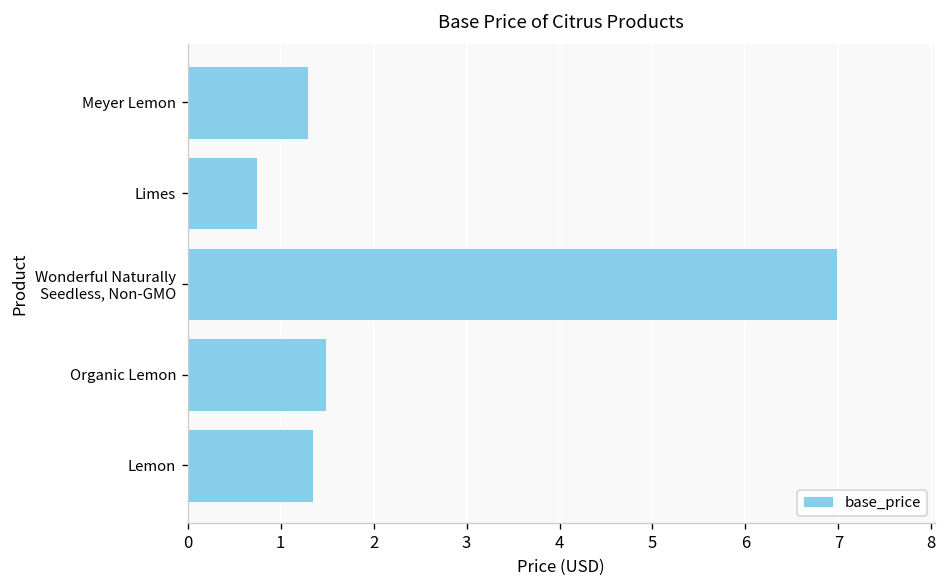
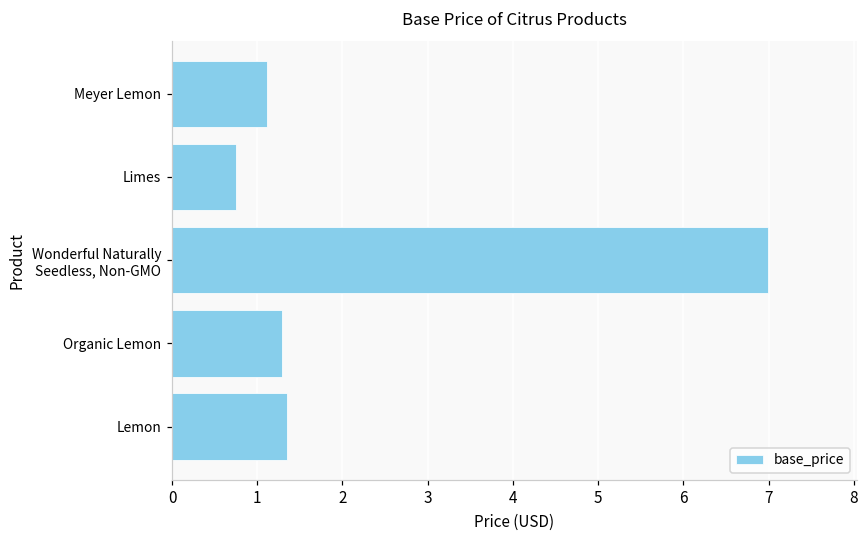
  {
-   "Meyer Lemon": 1.3,
+   "Meyer Lemon": 1.1,
    "Limes": 0.8,
    "Wonderful Naturally Seedless, Non-GMO": 7.0,
-   "Organic Lemon": 1.5,
+   "Organic Lemon": 1.3,
    "Lemon": 1.4
  }
